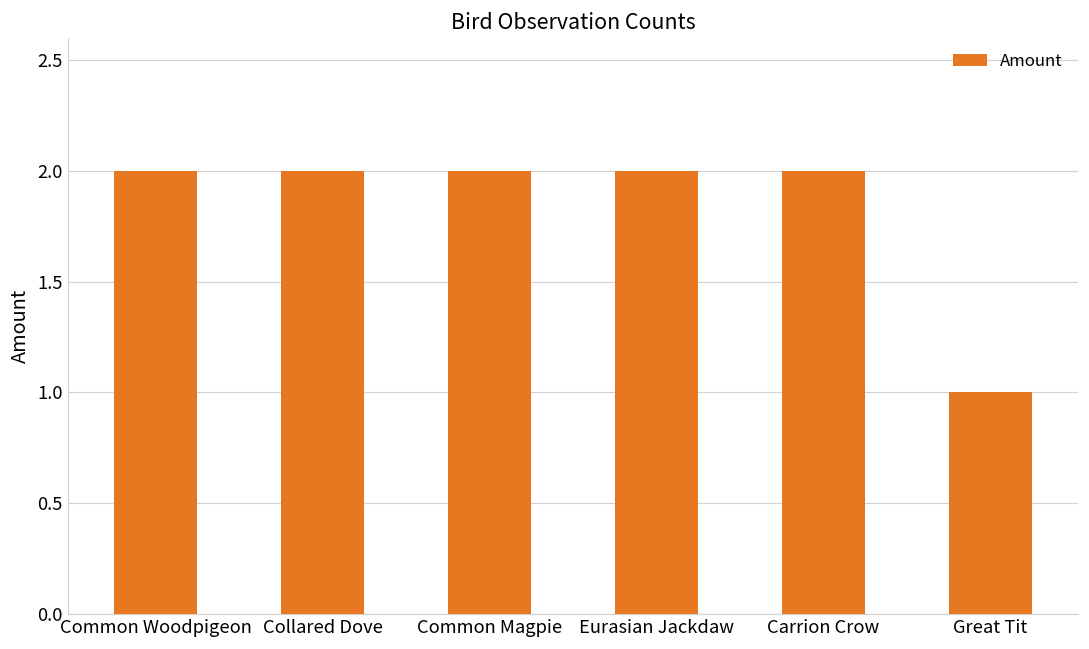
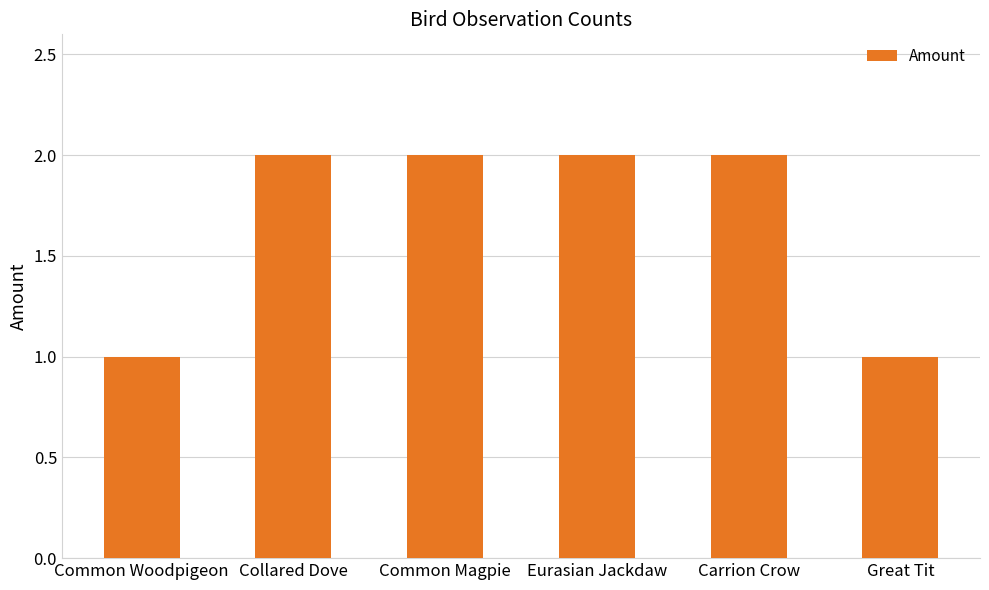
  {
-   "Common Woodpigeon": 2,
+   "Common Woodpigeon": 1,
    "Collared Dove": 2,
    "Common Magpie": 2,
    "Eurasian Jackdaw": 2,
    "Carrion Crow": 2,
    "Great Tit": 1
  }
